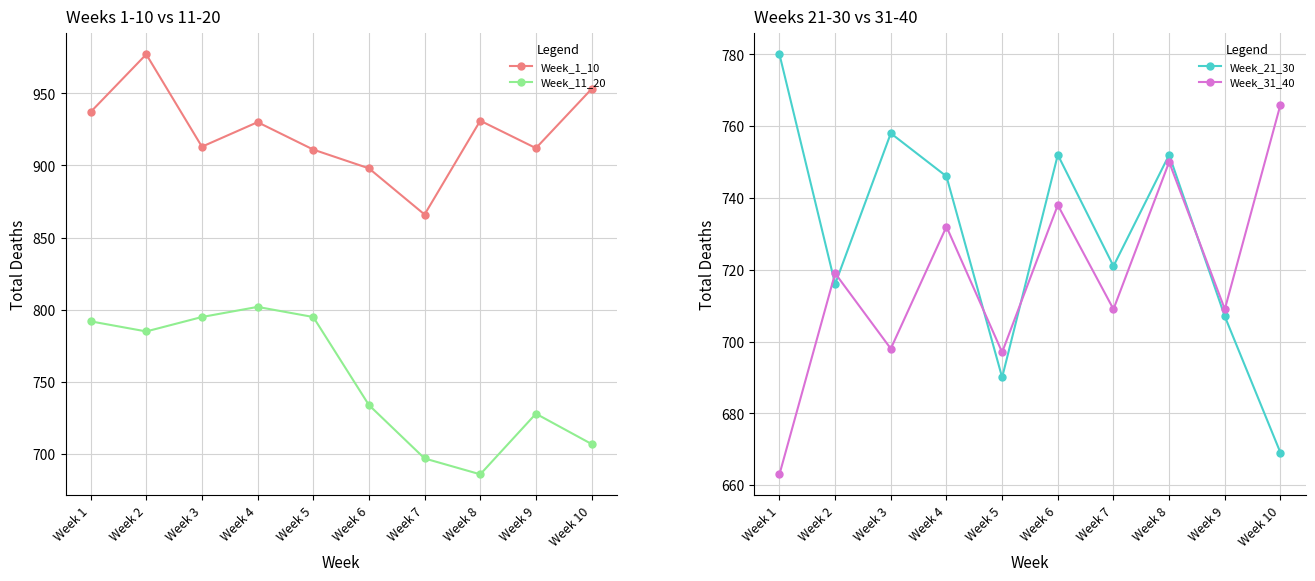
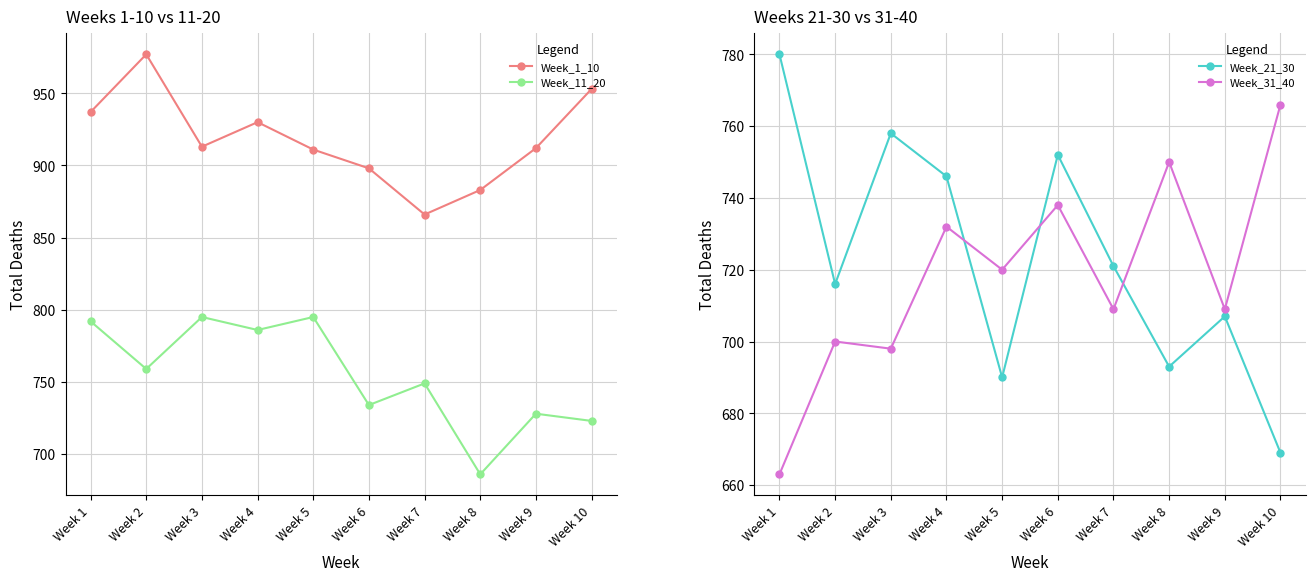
  {
    "Weeks 1-10 vs 11-20": {
      "Week_1_10": {
        "Week 1": 937,
        "Week 2": 977,
        "Week 3": 913,
        "Week 4": 930,
        "Week 5": 911,
        "Week 6": 898,
        "Week 7": 866,
-       "Week 8": 931,
+       "Week 8": 883,
        "Week 9": 912,
        "Week 10": 953
      },
      "Week_11_20": {
        "Week 1": 792,
-       "Week 2": 785,
+       "Week 2": 759,
        "Week 3": 795,
-       "Week 4": 802,
+       "Week 4": 786,
        "Week 5": 795,
        "Week 6": 734,
-       "Week 7": 697,
+       "Week 7": 749,
        "Week 8": 686,
        "Week 9": 728,
-       "Week 10": 707
+       "Week 10": 723
      }
    },
    "Weeks 21-30 vs 31-40": {
      "Week_21_30": {
        "Week 1": 780,
        "Week 2": 716,
        "Week 3": 758,
        "Week 4": 746,
        "Week 5": 690,
        "Week 6": 752,
        "Week 7": 721,
-       "Week 8": 752,
+       "Week 8": 693,
        "Week 9": 707,
        "Week 10": 669
      },
      "Week_31_40": {
        "Week 1": 663,
-       "Week 2": 719,
+       "Week 2": 700,
        "Week 3": 698,
        "Week 4": 732,
-       "Week 5": 697,
+       "Week 5": 720,
        "Week 6": 738,
        "Week 7": 709,
        "Week 8": 750,
        "Week 9": 709,
        "Week 10": 766
      }
    }
  }
